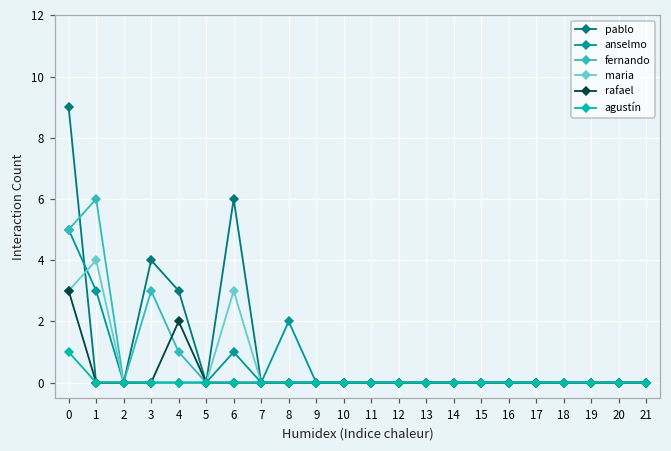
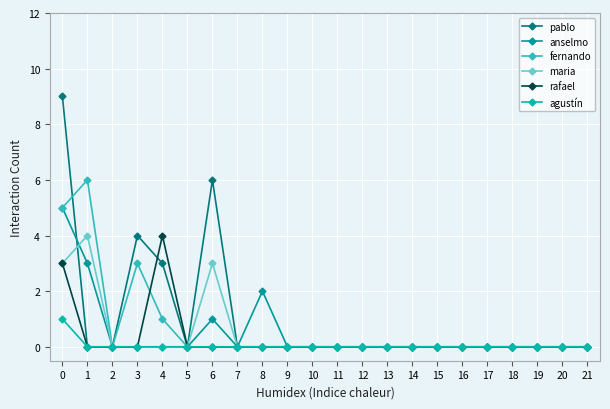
  {
    "rafael": {
-     "4": 2
+     "4": 4
    }
  }
